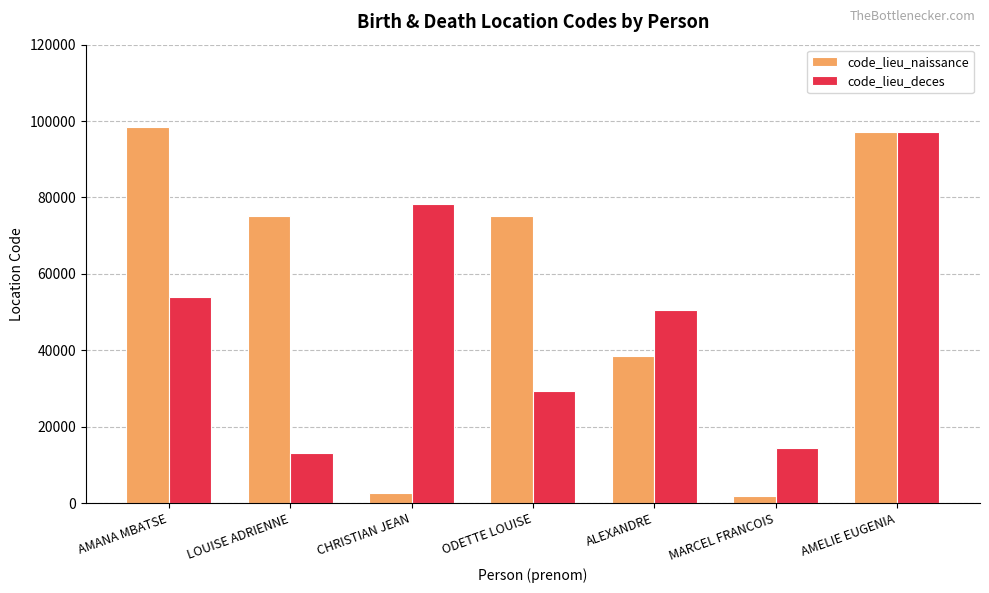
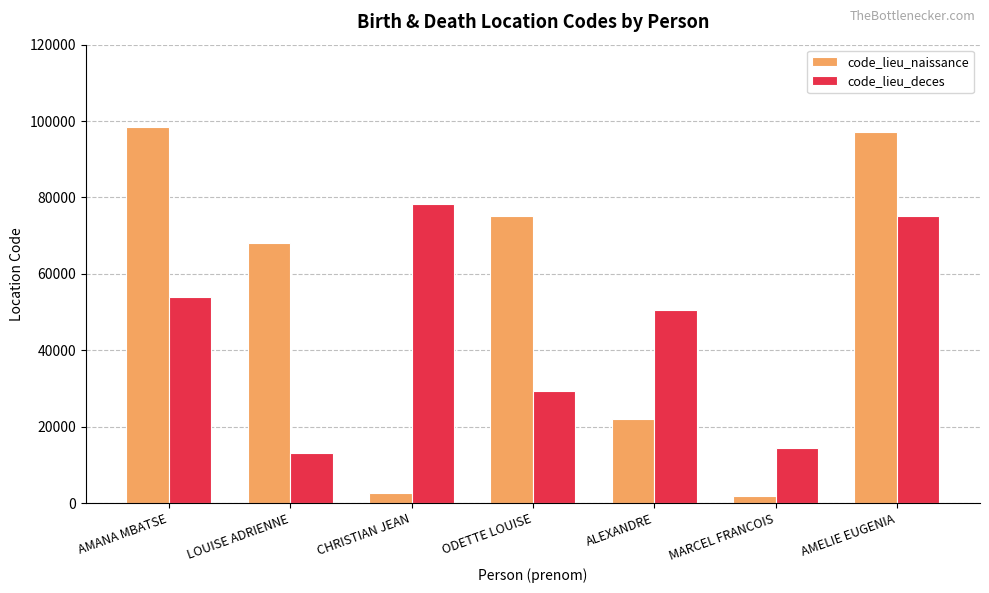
  {
    "code_lieu_naissance": {
      "AMANA MBATSE": 99000,
-     "LOUISE ADRIENNE": 75000,
+     "LOUISE ADRIENNE": 68000,
      "CHRISTIAN JEAN": 3000,
      "ODETTE LOUISE": 75000,
-     "ALEXANDRE": 39000,
+     "ALEXANDRE": 22000,
      "MARCEL FRANCOIS": 2000,
      "AMELIE EUGENIA": 97000
    },
    "code_lieu_deces": {
      "AMANA MBATSE": 54000,
      "LOUISE ADRIENNE": 13000,
      "CHRISTIAN JEAN": 78000,
      "ODETTE LOUISE": 29000,
      "ALEXANDRE": 51000,
      "MARCEL FRANCOIS": 14000,
-     "AMELIE EUGENIA": 97000
+     "AMELIE EUGENIA": 75000
    }
  }
